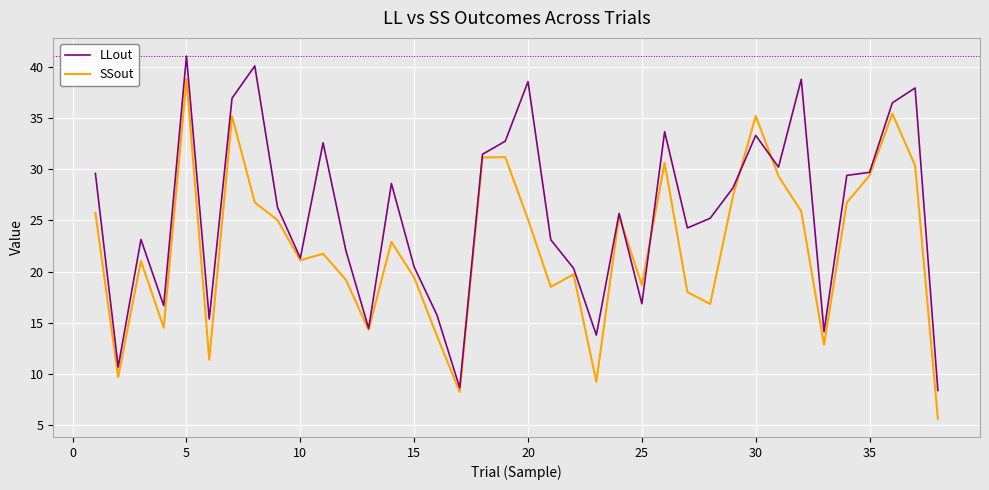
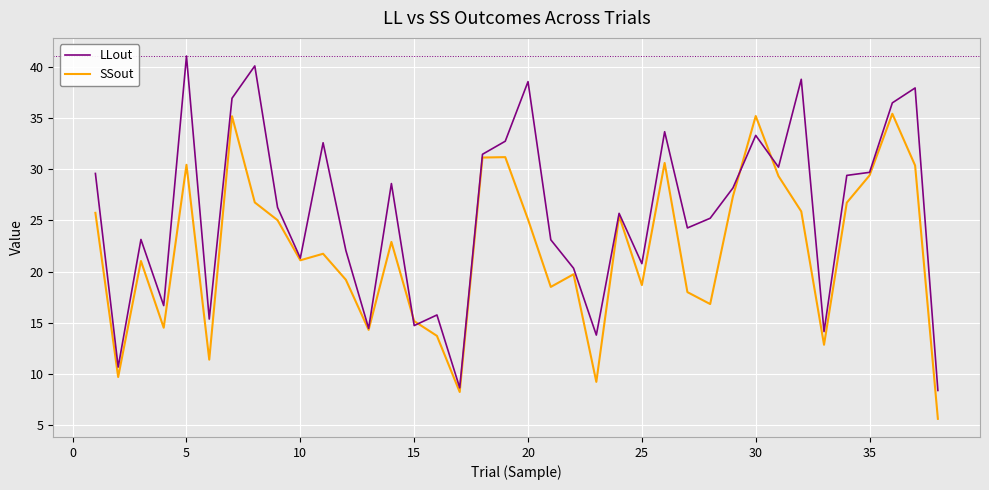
  {
    "LLout": {
      "5": 41.1,
-     "15": 20.4,
+     "15": 14.7,
      "20": 38.6,
-     "25": 16.8,
+     "25": 20.8,
      "30": 33.3,
      "35": 29.7
    },
    "SSout": {
-     "5": 38.9,
-     "15": 19.4,
+     "5": 30.5,
+     "15": 15.1,
      "20": 25.1,
      "25": 18.7,
      "30": 35.2,
      "35": 29.4
    }
  }
